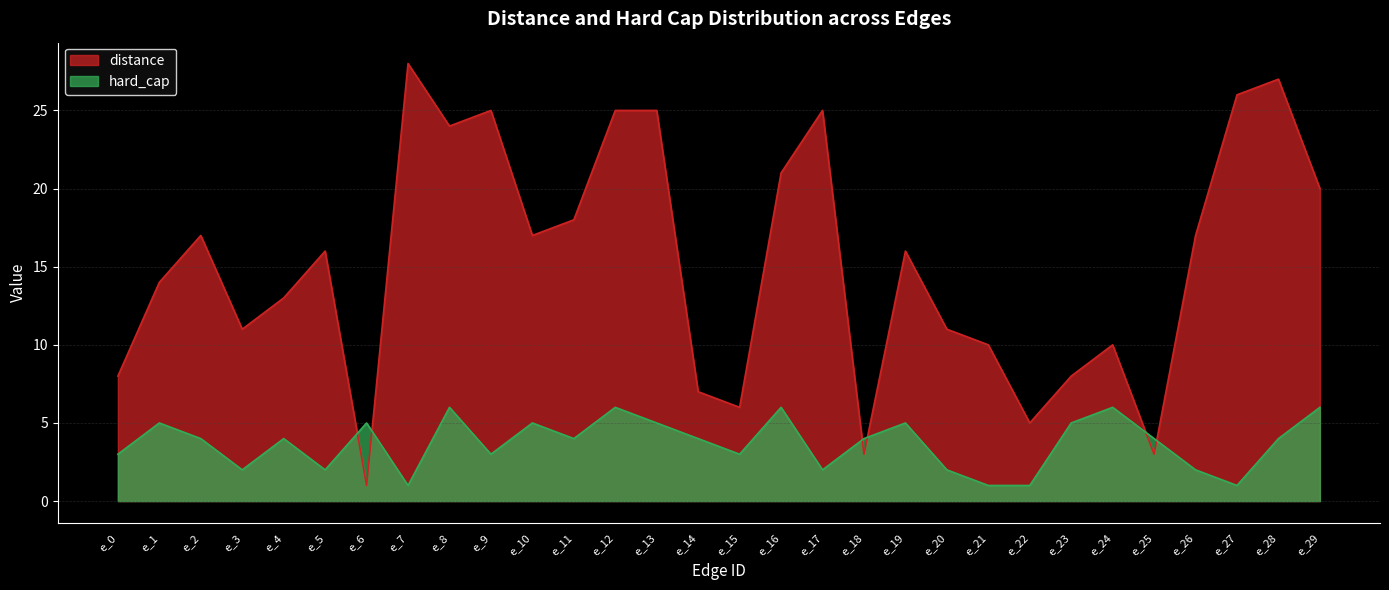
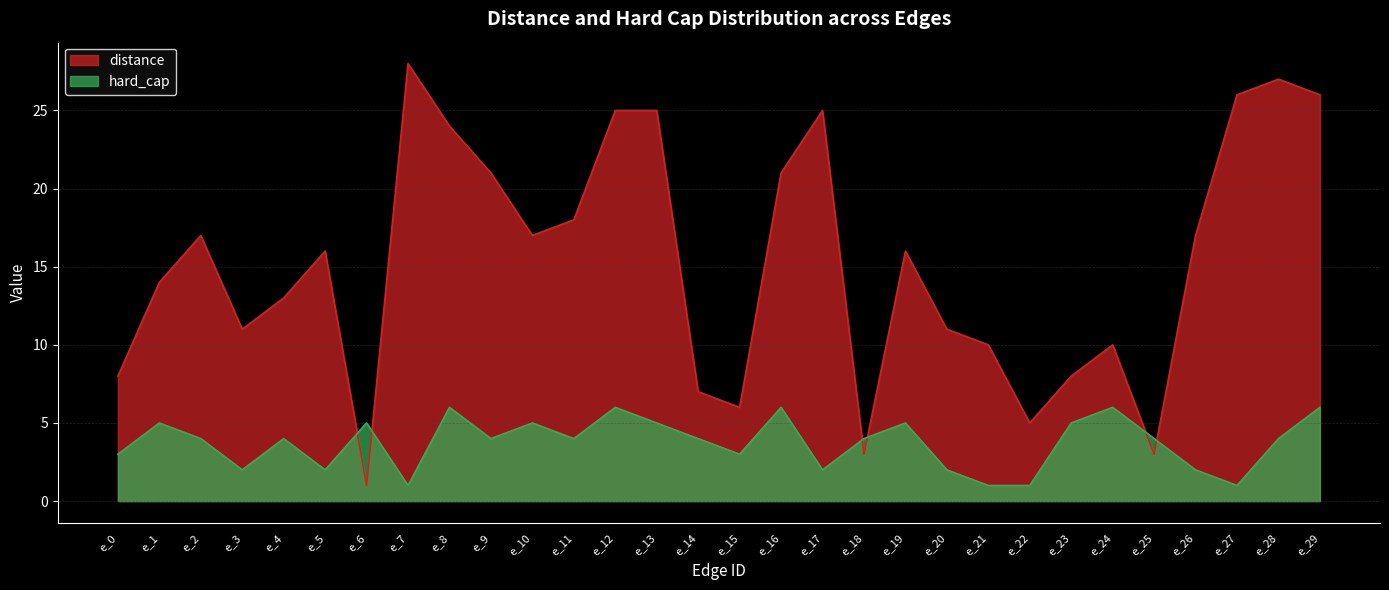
  {
    "distance": {
      "e_0": 8,
      "e_1": 14,
      "e_2": 17,
      "e_3": 11,
      "e_4": 13,
      "e_5": 16,
      "e_6": 1,
      "e_7": 28,
      "e_8": 24,
-     "e_9": 25,
+     "e_9": 21,
      "e_10": 17,
      "e_11": 18,
      "e_12": 25,
      "e_13": 25,
      "e_14": 7,
      "e_15": 6,
      "e_16": 21,
      "e_17": 25,
      "e_18": 3,
      "e_19": 16,
      "e_20": 11,
      "e_21": 10,
      "e_22": 5,
      "e_23": 8,
      "e_24": 10,
      "e_25": 3,
      "e_26": 17,
      "e_27": 26,
      "e_28": 27,
-     "e_29": 20
+     "e_29": 26
    },
    "hard_cap": {
      "e_0": 3,
      "e_1": 5,
      "e_2": 4,
      "e_3": 2,
      "e_4": 4,
      "e_5": 2,
      "e_6": 5,
      "e_7": 1,
      "e_8": 6,
-     "e_9": 3,
+     "e_9": 4,
      "e_10": 5,
      "e_11": 4,
      "e_12": 6,
      "e_13": 5,
      "e_14": 4,
      "e_15": 3,
      "e_16": 6,
      "e_17": 2,
      "e_18": 4,
      "e_19": 5,
      "e_20": 2,
      "e_21": 1,
      "e_22": 1,
      "e_23": 5,
      "e_24": 6,
      "e_25": 4,
      "e_26": 2,
      "e_27": 1,
      "e_28": 4,
      "e_29": 6
    }
  }
